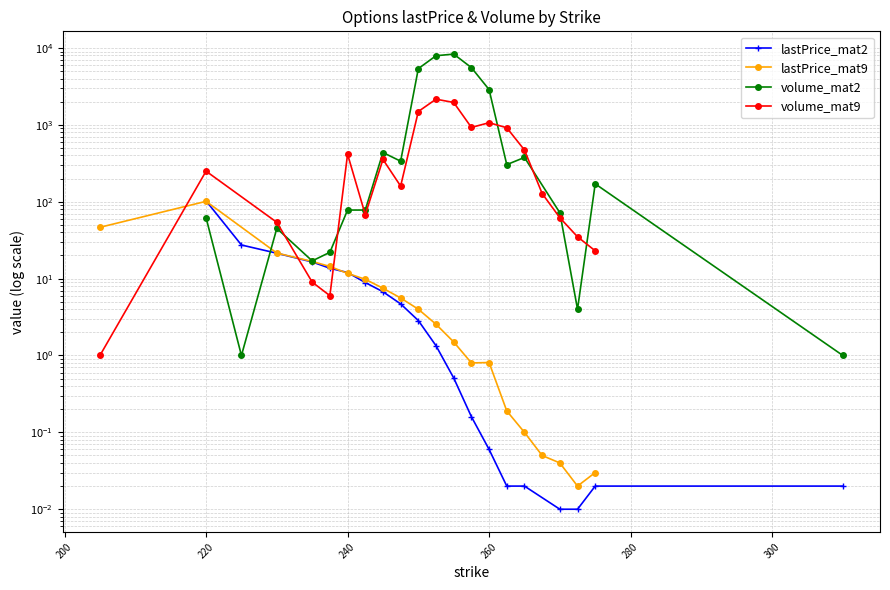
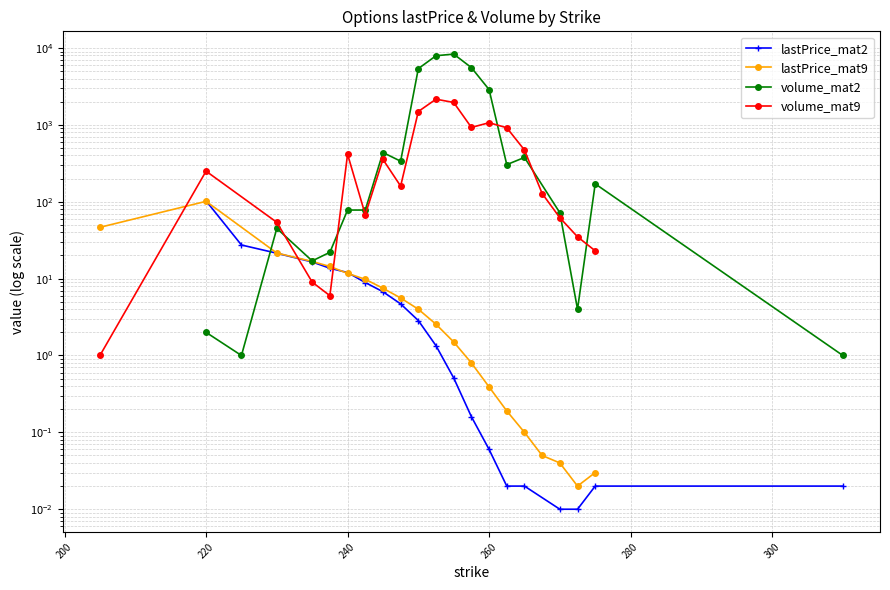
  {
    "lastPrice_mat2": {
      "260": 0.06
    },
    "lastPrice_mat9": {
-     "260": 0.8
+     "260": 0.4
    },
    "volume_mat2": {
-     "220": 60,
+     "220": 2,
      "240": 80,
      "260": 2900
    },
    "volume_mat9": {
      "220": 250,
      "240": 400,
      "260": 1100
    }
  }
